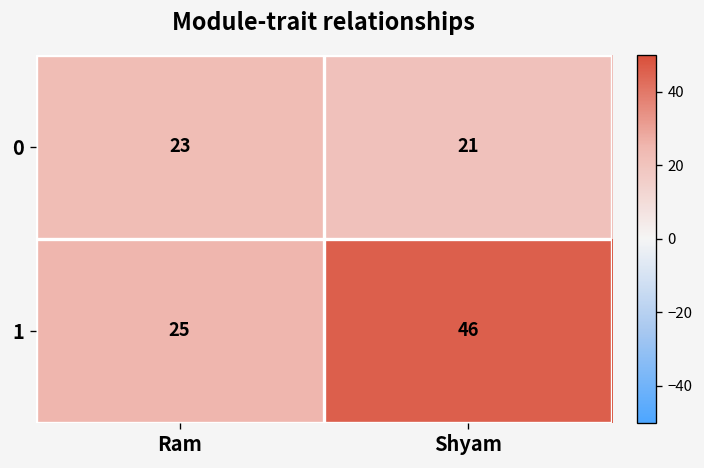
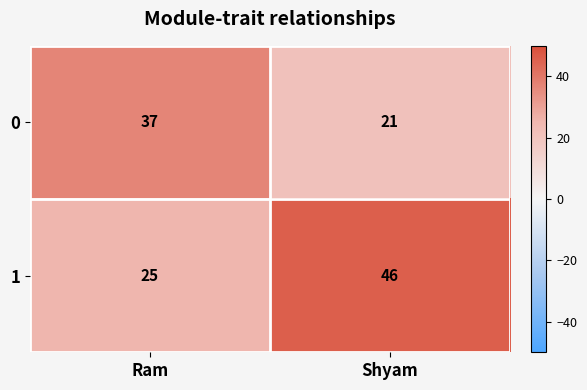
  {
    "0": {
-     "Ram": 23,
+     "Ram": 37,
      "Shyam": 21
    },
    "1": {
      "Ram": 25,
      "Shyam": 46
    }
  }
